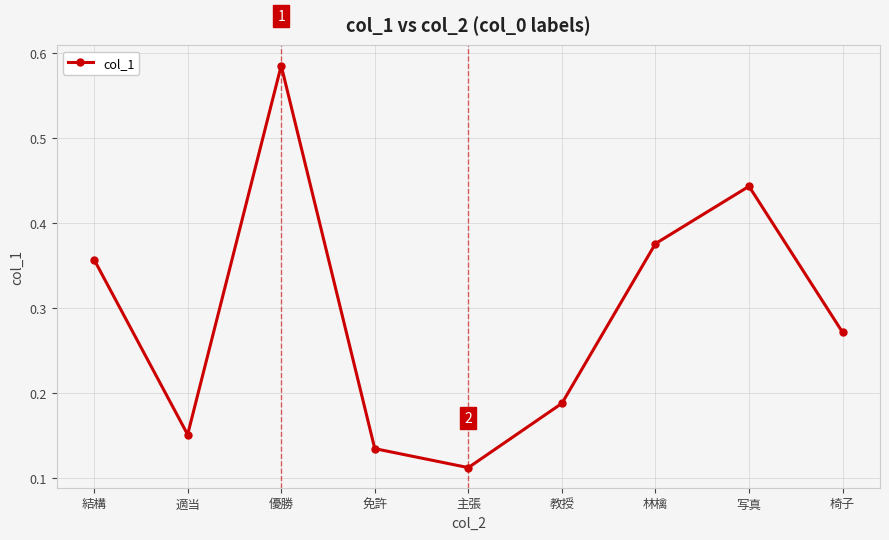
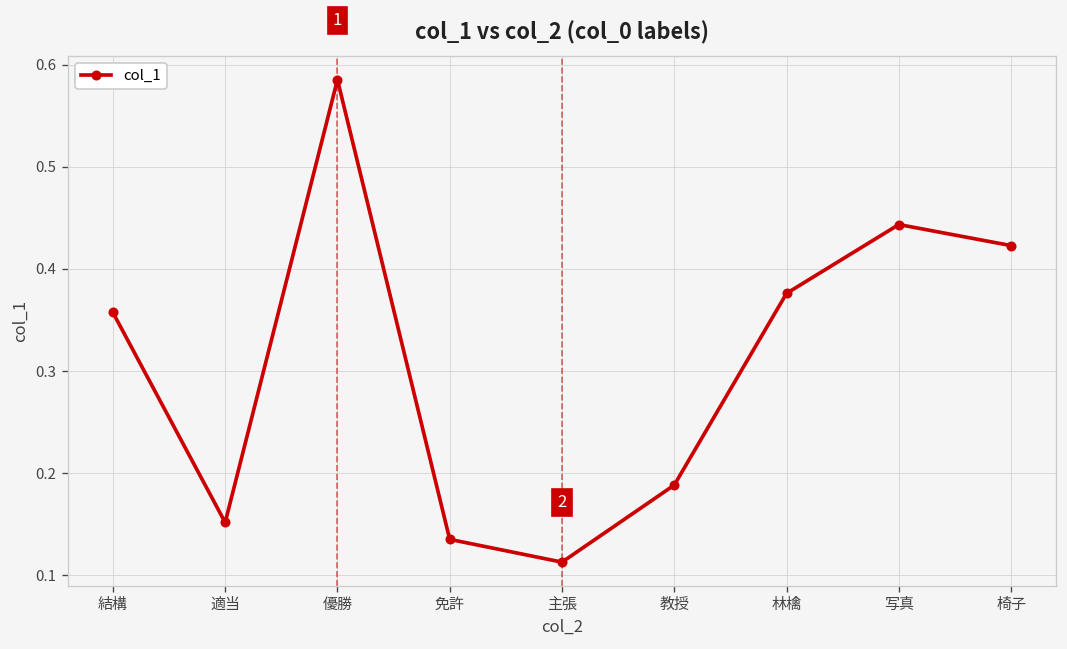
  {
    "結構": 0.36,
    "適当": 0.15,
    "優勝": 0.59,
    "免許": 0.14,
    "主張": 0.11,
    "教授": 0.19,
    "林檎": 0.38,
    "写真": 0.44,
-   "椅子": 0.27
+   "椅子": 0.42
  }
